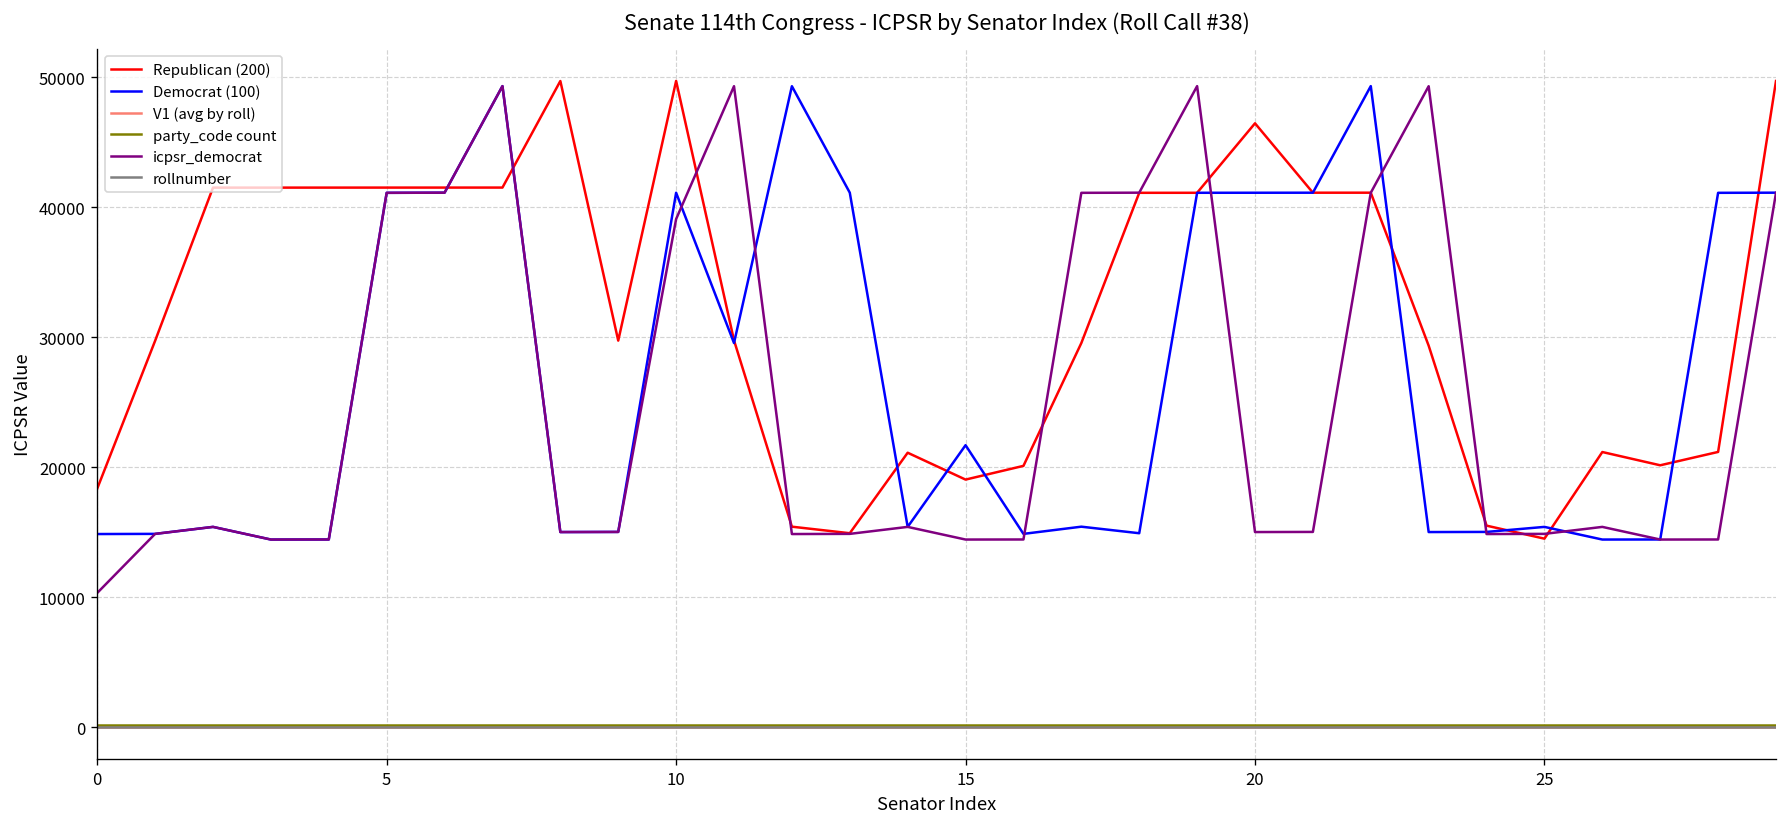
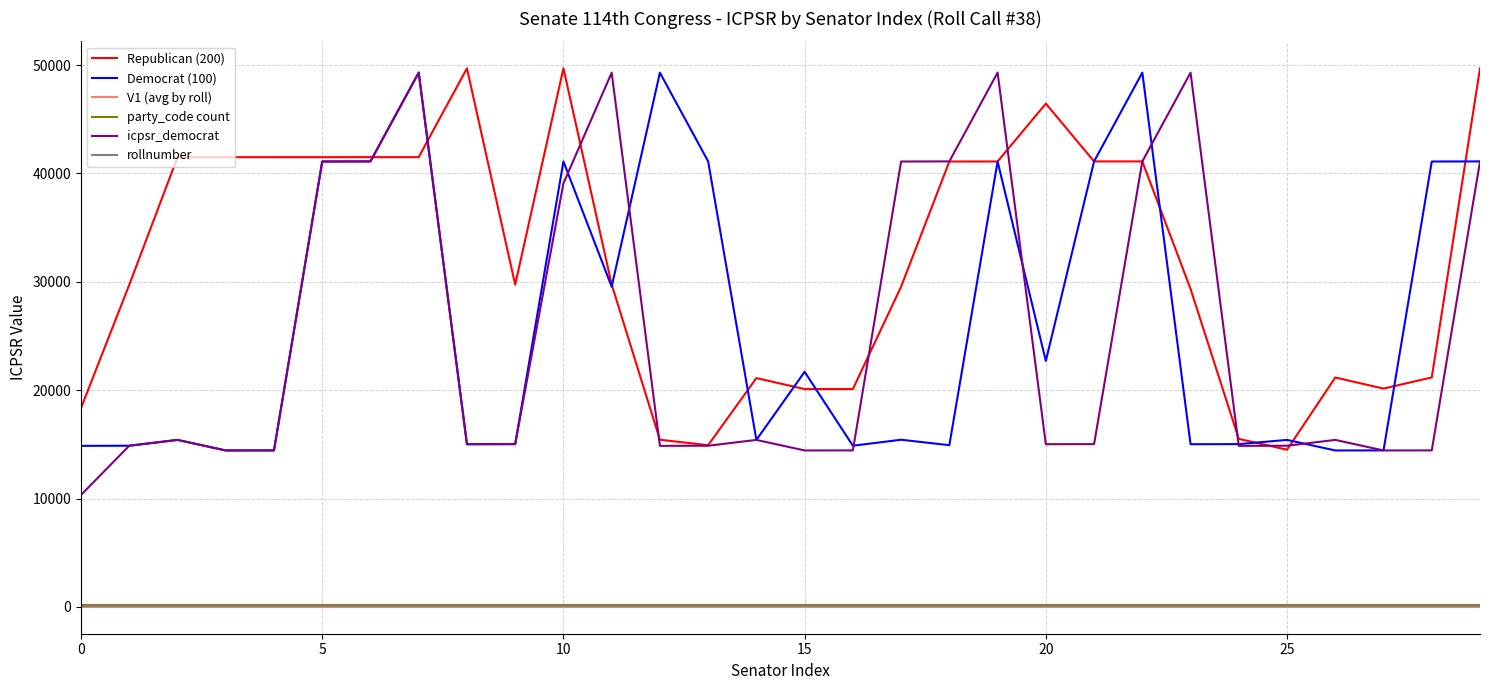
  {
    "Republican (200)": {
      "0": 18400,
      "5": 41500,
      "10": 49700,
-     "15": 19000,
+     "15": 20100,
      "20": 46400,
      "25": 14500
    },
    "Democrat (100)": {
      "0": 14900,
      "10": 41100,
      "15": 21700,
-     "20": 41100,
+     "20": 22700,
      "25": 15400
    },
    "icpsr_democrat": {
      "0": 10300,
      "10": 39100,
      "15": 14400,
      "20": 15000,
      "25": 14900
    }
  }
